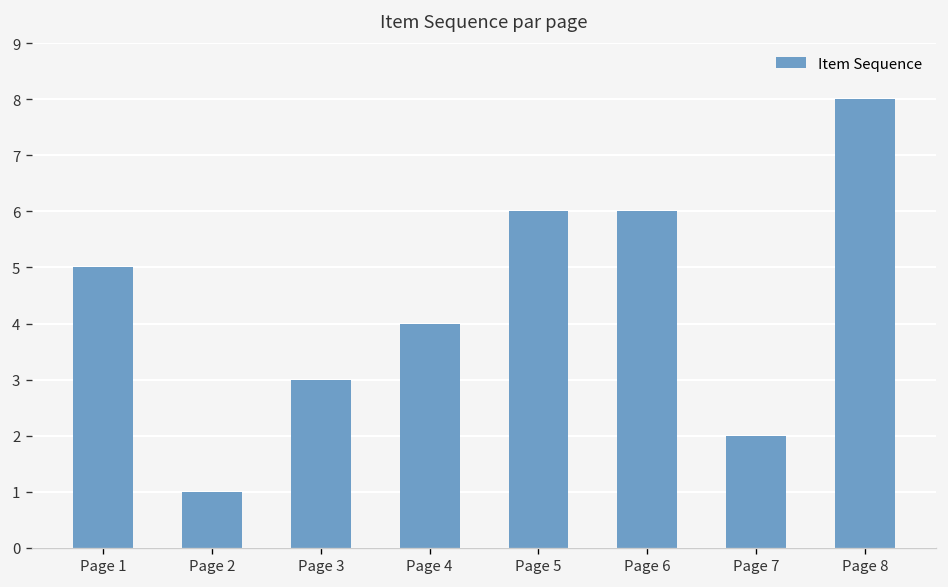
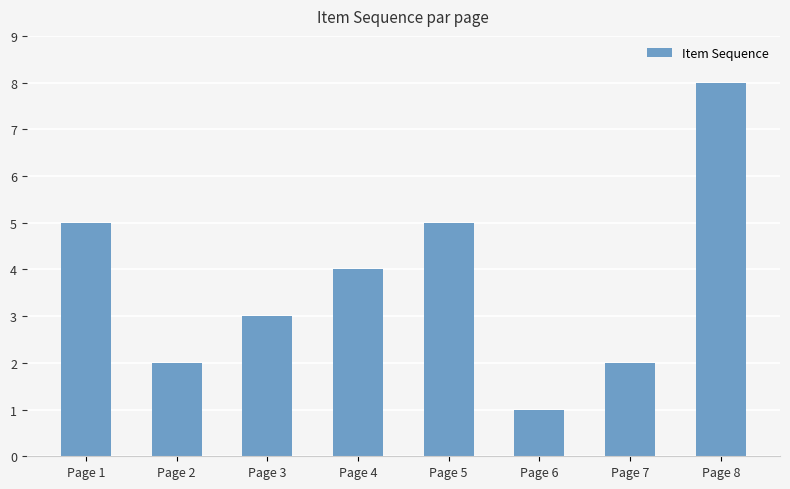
  {
    "Page 1": 5,
-   "Page 2": 1,
+   "Page 2": 2,
    "Page 3": 3,
    "Page 4": 4,
-   "Page 5": 6,
-   "Page 6": 6,
+   "Page 5": 5,
+   "Page 6": 1,
    "Page 7": 2,
    "Page 8": 8
  }
